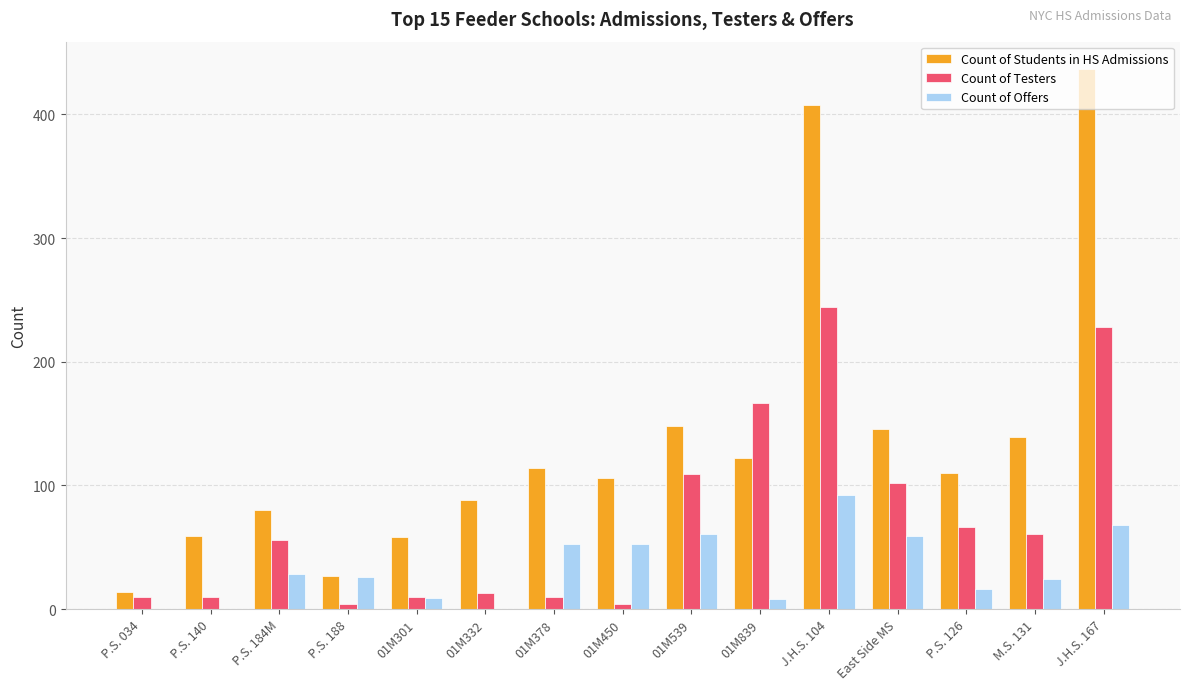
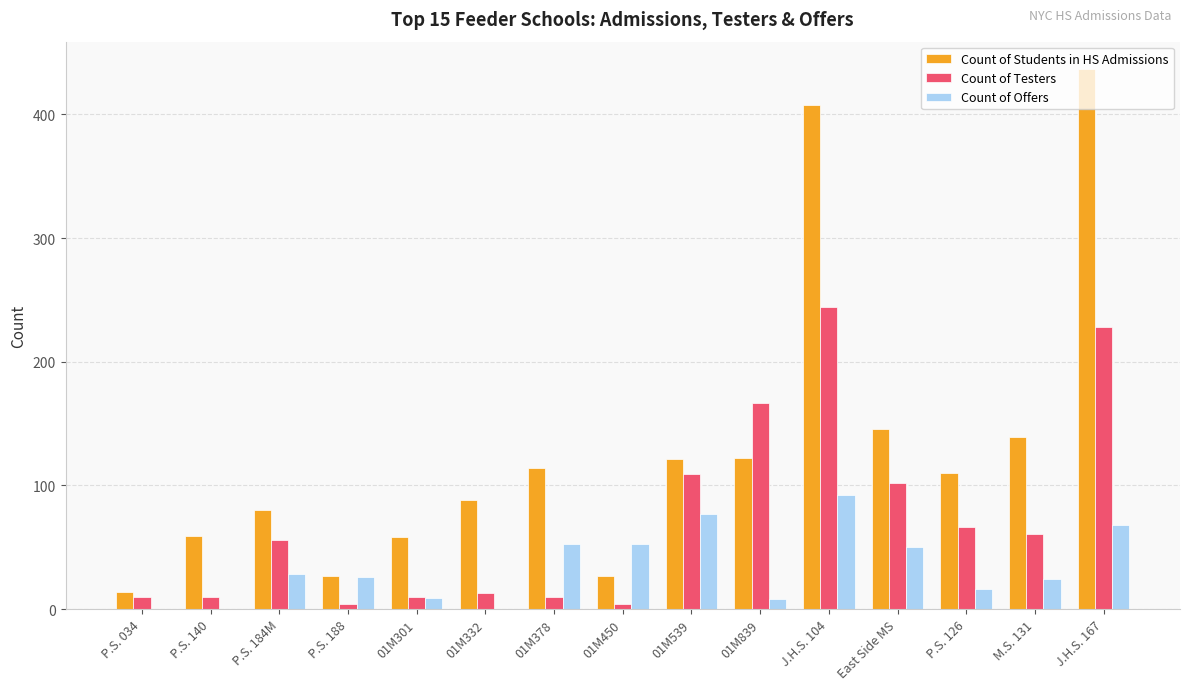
  {
    "Count of Students in HS Admissions": {
      "P.S. 034": 14,
      "P.S. 140": 59,
      "P.S. 184M": 80,
      "P.S. 188": 27,
      "01M301": 58,
      "01M332": 88,
      "01M378": 114,
-     "01M450": 106,
-     "01M539": 148,
+     "01M450": 27,
+     "01M539": 121,
      "01M839": 122,
      "J.H.S. 104": 408,
      "East Side MS": 146,
      "P.S. 126": 110,
      "M.S. 131": 139
    },
    "Count of Testers": {
      "P.S. 034": 10,
      "P.S. 140": 10,
      "P.S. 184M": 56,
      "P.S. 188": 4,
      "01M301": 10,
      "01M332": 13,
      "01M378": 10,
      "01M450": 4,
      "01M539": 109,
      "01M839": 167,
      "J.H.S. 104": 244,
      "East Side MS": 102,
      "P.S. 126": 66,
      "M.S. 131": 61,
      "J.H.S. 167": 228
    },
    "Count of Offers": {
      "P.S. 034": 0,
      "P.S. 140": 0,
      "P.S. 184M": 28,
      "P.S. 188": 26,
      "01M301": 9,
      "01M332": 0,
      "01M378": 53,
      "01M450": 53,
-     "01M539": 61,
+     "01M539": 77,
      "01M839": 8,
      "J.H.S. 104": 92,
-     "East Side MS": 59,
+     "East Side MS": 50,
      "P.S. 126": 16,
      "M.S. 131": 24,
      "J.H.S. 167": 68
    }
  }
